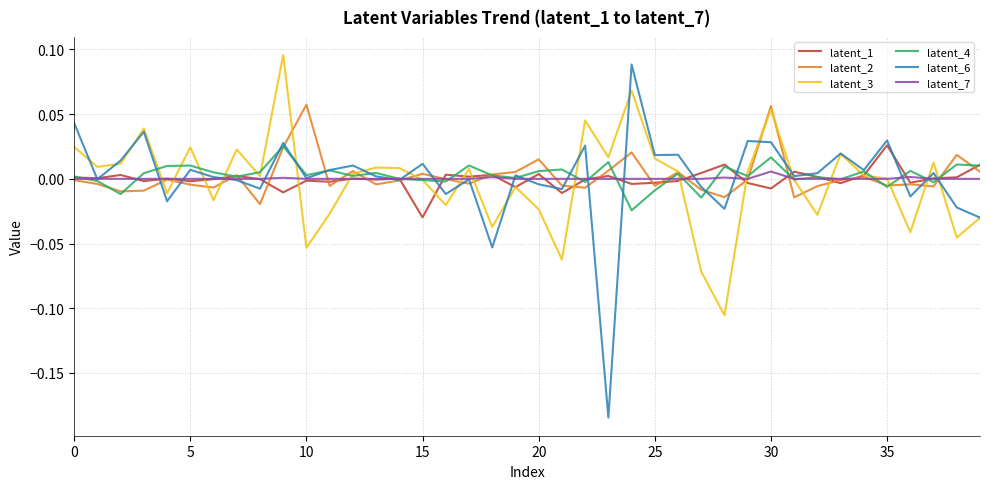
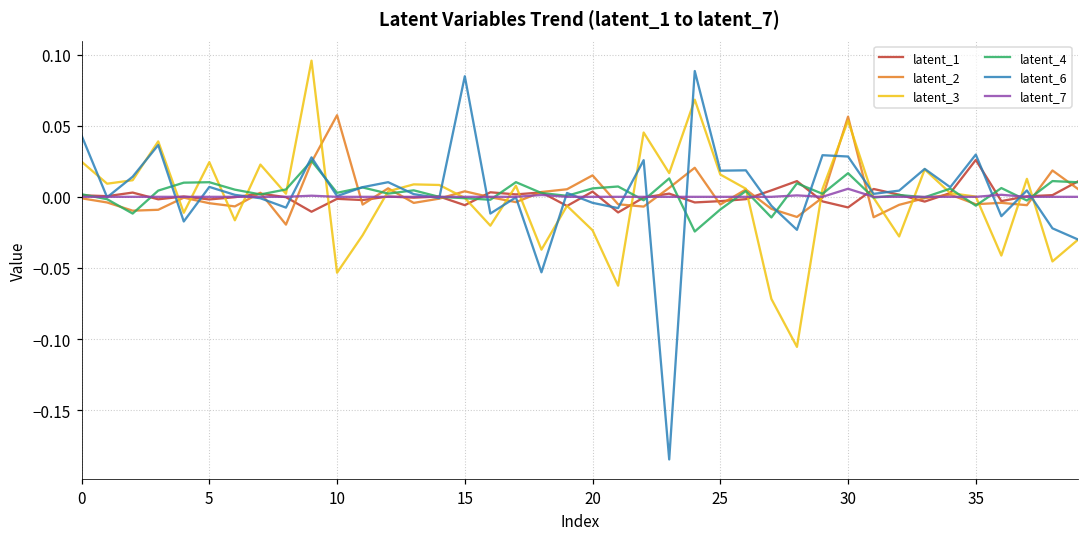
  {
    "latent_1": {
-     "15": -0.030,
+     "15": -0.006,
      "20": 0.004,
      "25": -0.003,
      "30": -0.007,
      "35": 0.026
    },
    "latent_2": {
      "5": -0.004,
      "10": 0.057,
      "15": 0.004,
      "20": 0.015,
      "25": -0.005,
      "30": 0.056
    },
    "latent_3": {
      "0": 0.025,
      "5": 0.024,
      "10": -0.053,
      "20": -0.024,
      "25": 0.016,
      "30": 0.054
    },
    "latent_4": {
      "5": 0.010,
      "10": 0.003,
      "20": 0.006,
      "25": -0.009,
      "30": 0.017
    },
    "latent_6": {
      "0": 0.043,
      "5": 0.007,
-     "15": 0.012,
+     "15": 0.085,
      "20": -0.004,
      "25": 0.018,
      "30": 0.028,
      "35": 0.030
    },
    "latent_7": {
      "20": 0.000,
      "25": 0.000,
      "30": 0.006
    }
  }
